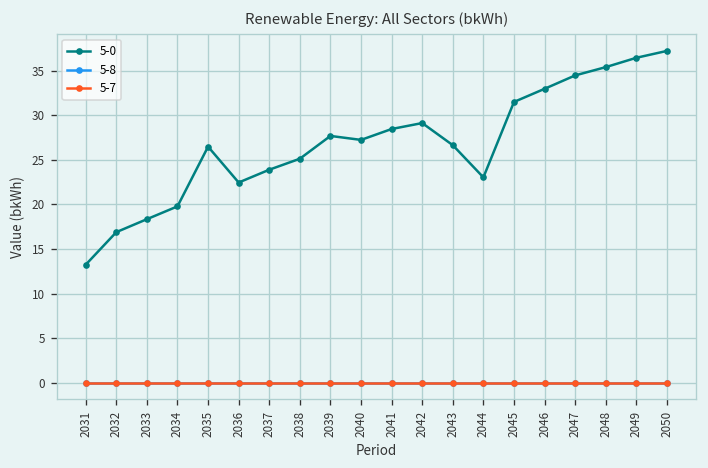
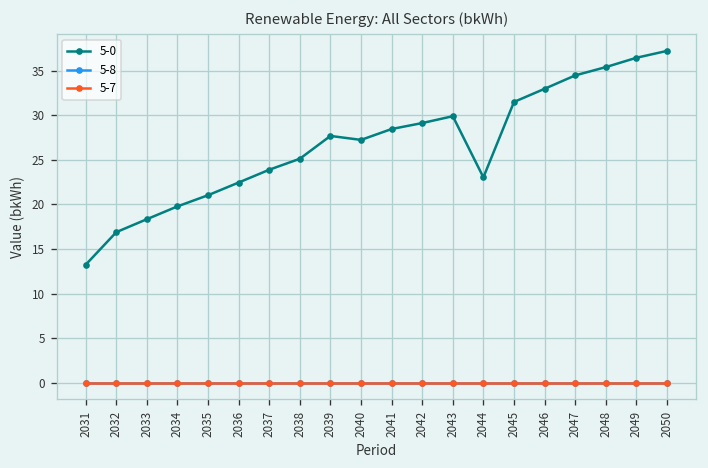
  {
    "5-0": {
      "2031": 13,
      "2032": 17,
      "2033": 18,
      "2034": 20,
-     "2035": 26,
+     "2035": 21,
      "2036": 22,
      "2037": 24,
      "2038": 25,
      "2039": 28,
      "2040": 27,
      "2041": 28,
      "2042": 29,
-     "2043": 27,
+     "2043": 30,
      "2044": 23,
      "2045": 31,
      "2046": 33,
      "2047": 34,
      "2048": 35,
      "2049": 36,
      "2050": 37
    },
    "5-7": {
      "2031": 0,
      "2032": 0,
      "2033": 0,
      "2034": 0,
      "2035": 0,
      "2036": 0,
      "2037": 0,
      "2038": 0,
      "2039": 0,
      "2040": 0,
      "2041": 0,
      "2042": 0,
      "2043": 0,
      "2044": 0,
      "2045": 0,
      "2046": 0,
      "2047": 0,
      "2048": 0,
      "2049": 0,
      "2050": 0
    }
  }
